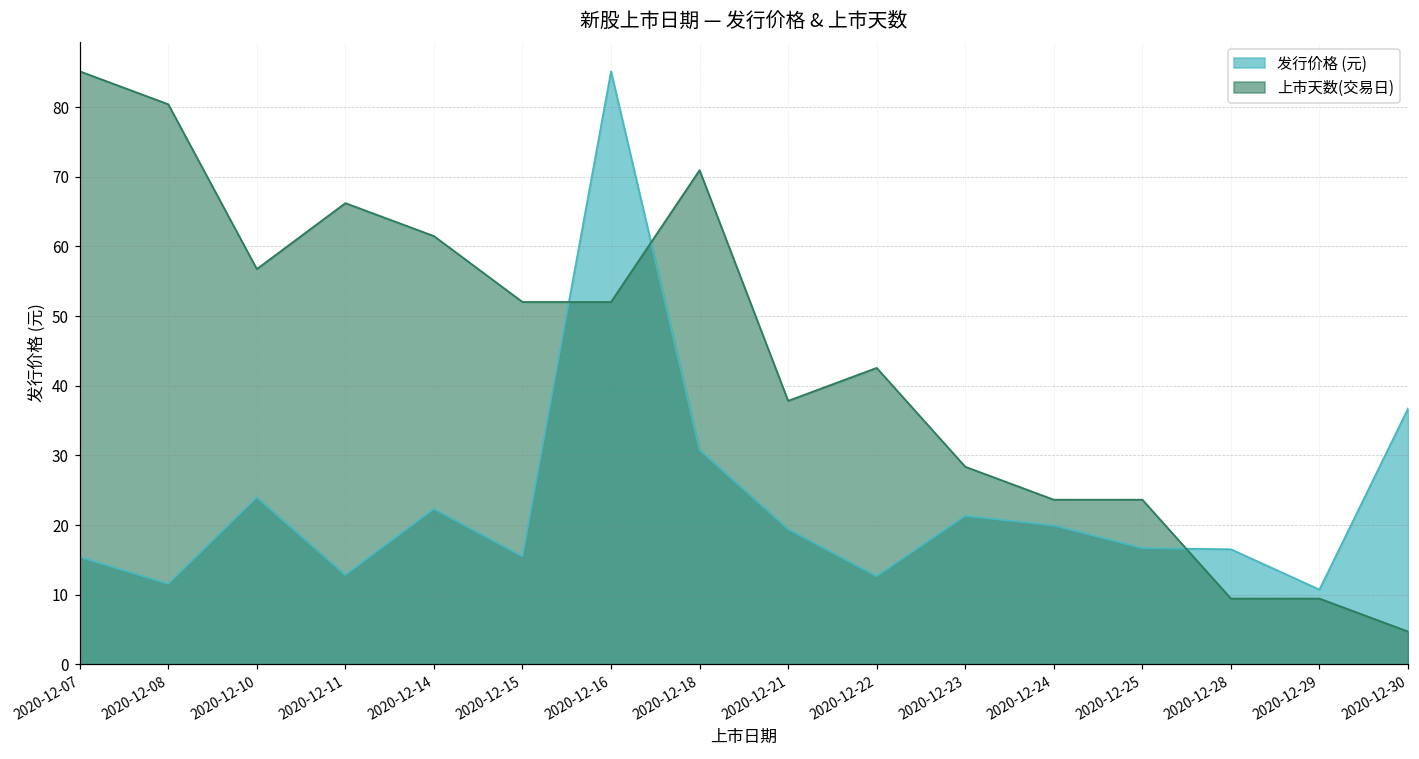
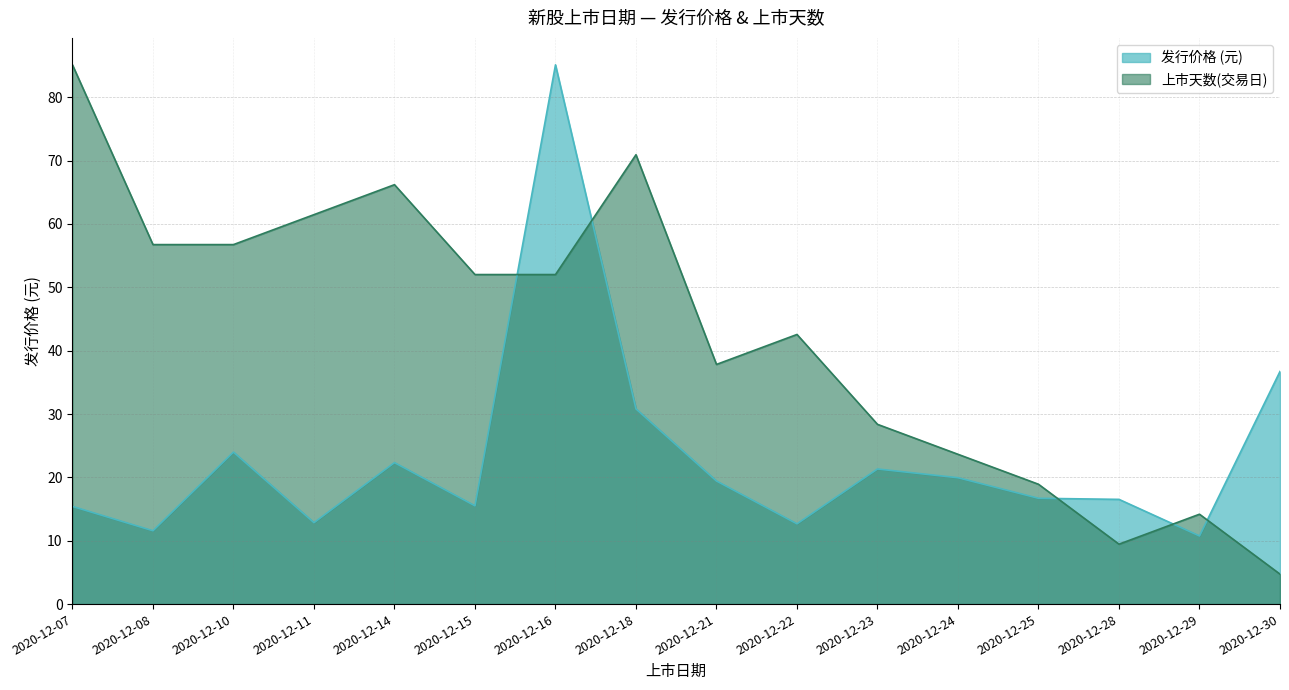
  {
    "上市天数(交易日)": {
      "2020-12-07": 85,
-     "2020-12-08": 80,
+     "2020-12-08": 57,
      "2020-12-10": 57,
-     "2020-12-11": 66,
-     "2020-12-14": 61,
+     "2020-12-11": 61,
+     "2020-12-14": 66,
      "2020-12-15": 52,
      "2020-12-16": 52,
      "2020-12-18": 71,
      "2020-12-21": 38,
      "2020-12-22": 43,
      "2020-12-23": 28,
      "2020-12-24": 24,
-     "2020-12-25": 24,
+     "2020-12-25": 19,
      "2020-12-28": 9,
-     "2020-12-29": 9,
+     "2020-12-29": 14,
      "2020-12-30": 5
    }
  }
